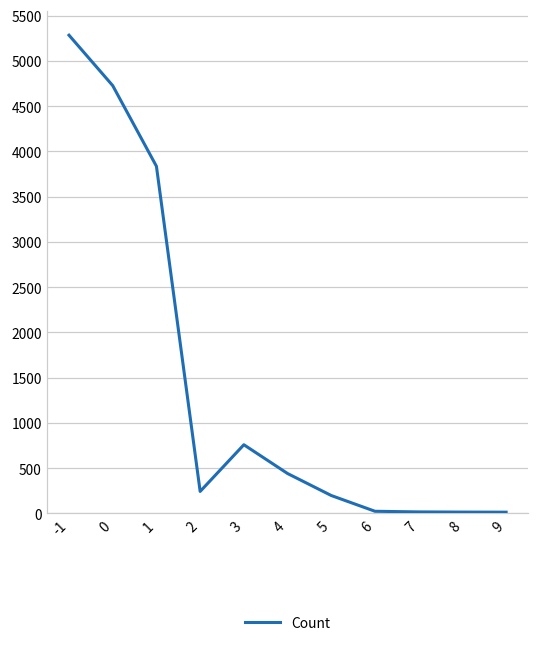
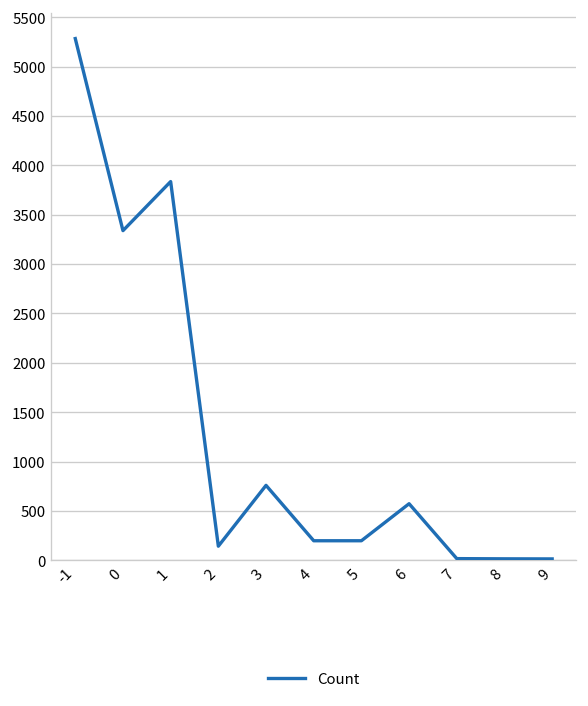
  {
    "-1": 5300,
-   "0": 4700,
+   "0": 3300,
    "1": 3800,
-   "2": 200,
+   "2": 100,
    "3": 800,
-   "4": 400,
+   "4": 200,
    "5": 200,
-   "6": 0,
+   "6": 600,
    "7": 0,
    "8": 0,
    "9": 0
  }
